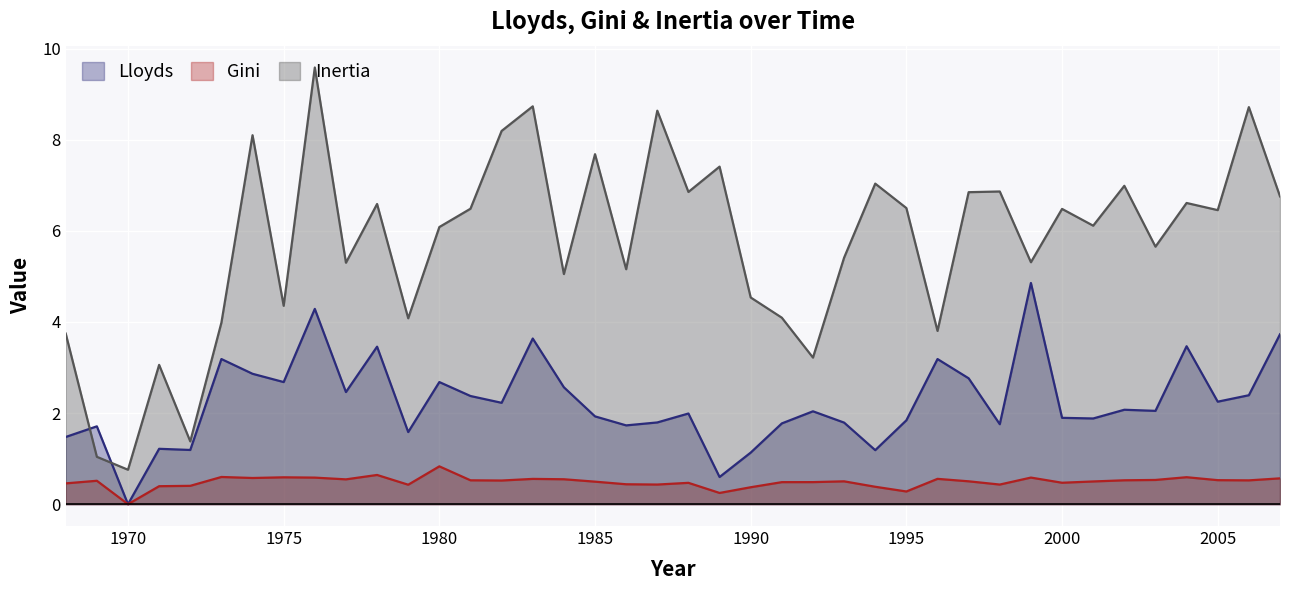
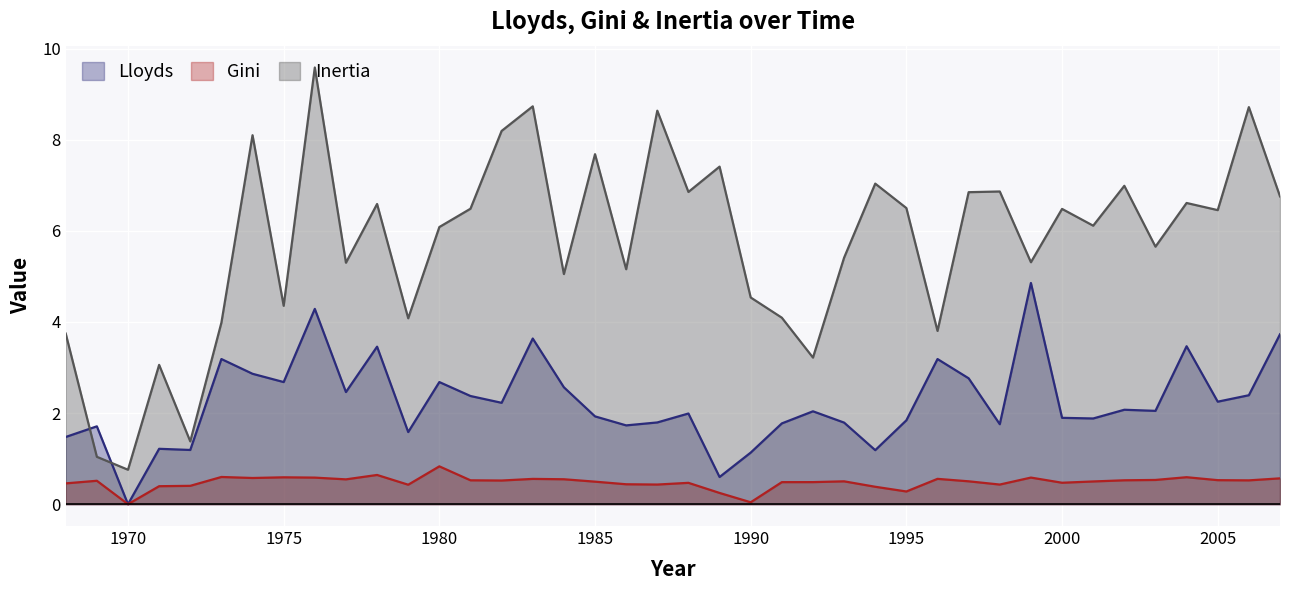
  {
    "Gini": {
      "1975": 0.6,
      "1980": 0.8,
      "1985": 0.5,
-     "1990": 0.4,
+     "1990": 0.0,
      "1995": 0.3,
      "2000": 0.5,
      "2005": 0.5
    }
  }
